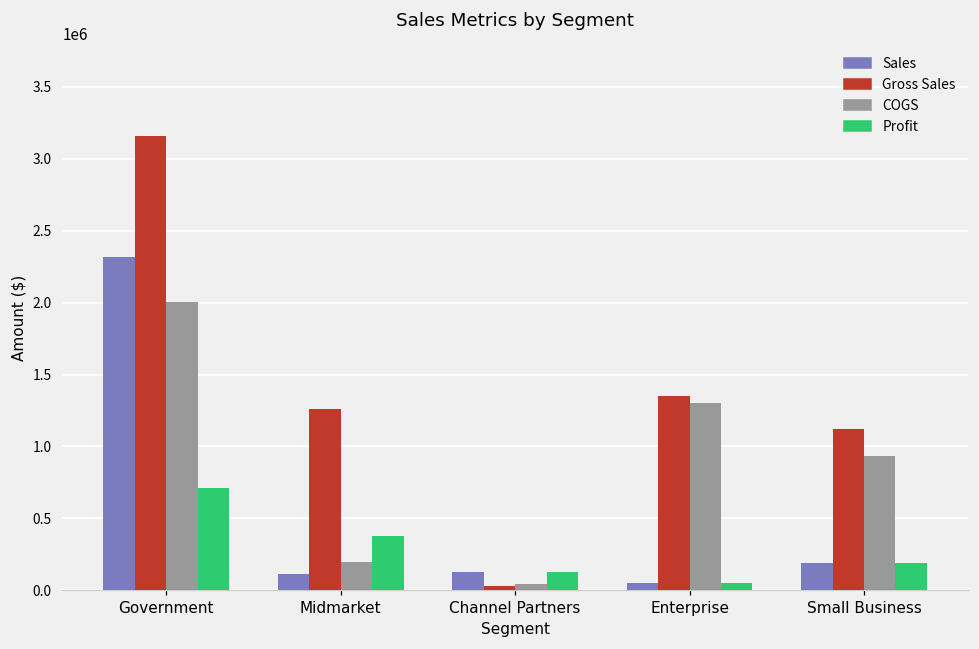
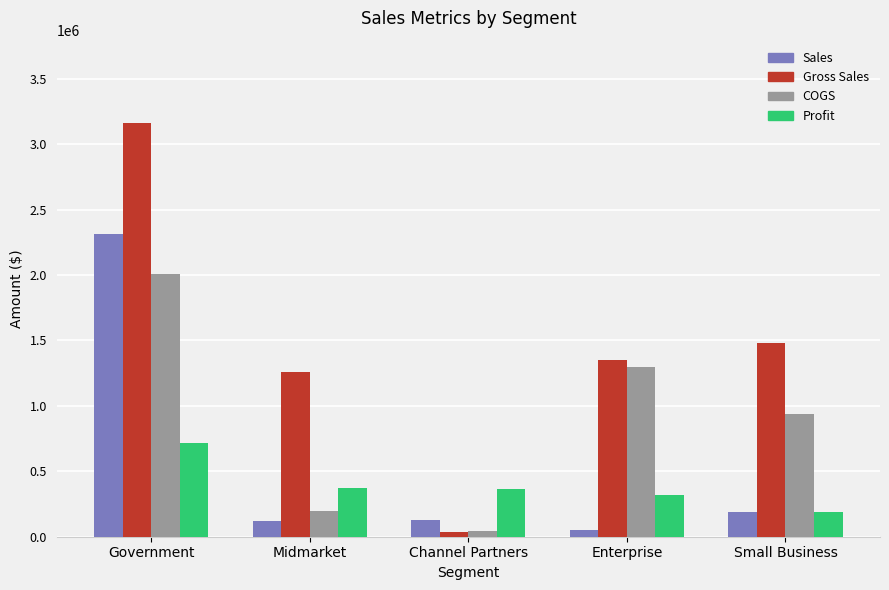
  {
    "Gross Sales": {
      "Government": 3160000,
      "Midmarket": 1260000,
      "Channel Partners": 30000,
      "Enterprise": 1350000,
-     "Small Business": 1120000
+     "Small Business": 1480000
    },
    "Profit": {
      "Government": 710000,
      "Midmarket": 380000,
-     "Channel Partners": 130000,
-     "Enterprise": 50000,
+     "Channel Partners": 360000,
+     "Enterprise": 320000,
      "Small Business": 190000
    }
  }
